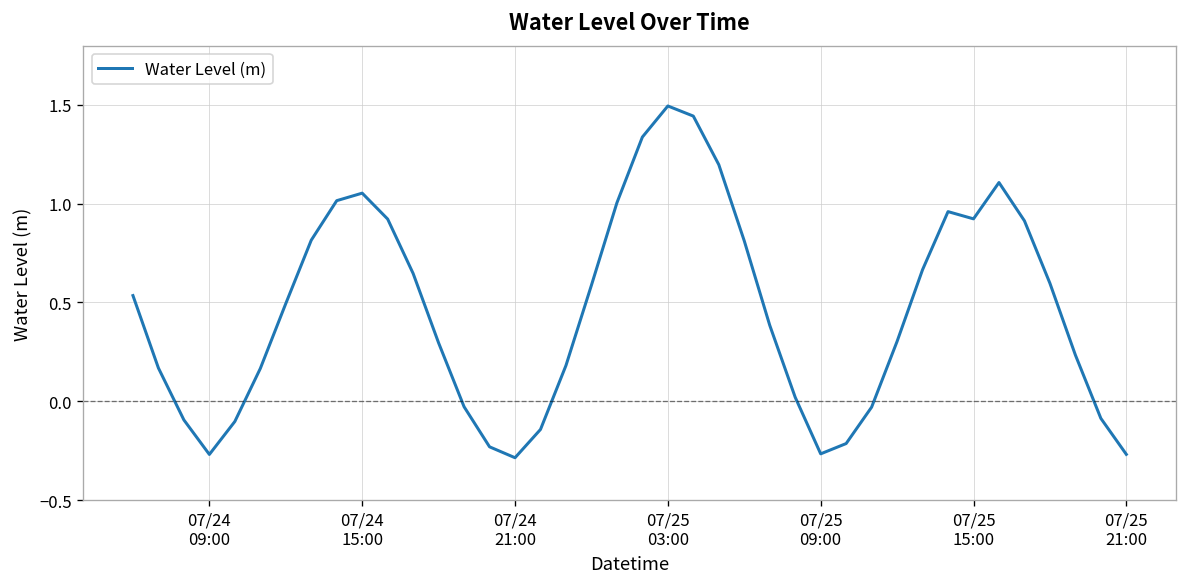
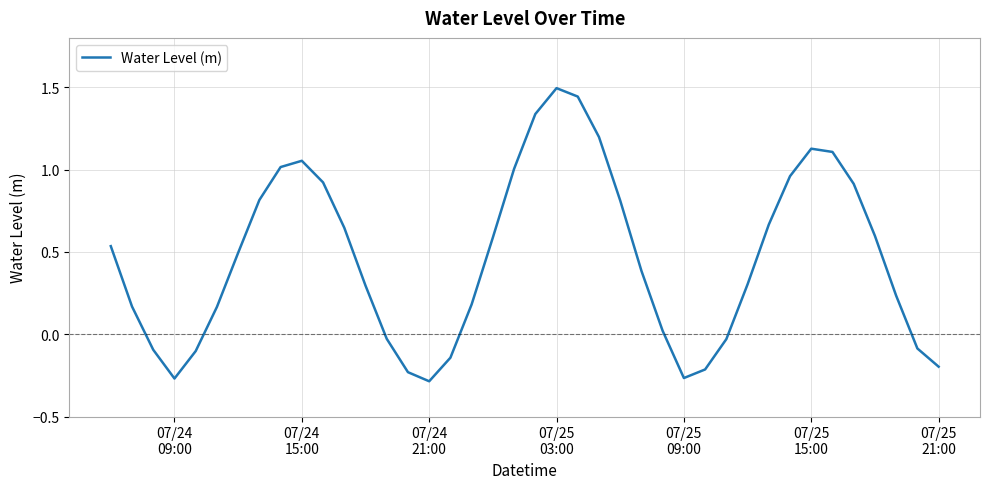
  {
    "07/24 09:00": -0.27,
    "07/24 15:00": 1.05,
    "07/24 21:00": -0.29,
    "07/25 03:00": 1.49,
    "07/25 09:00": -0.27,
-   "07/25 15:00": 0.92,
-   "07/25 21:00": -0.27
+   "07/25 15:00": 1.13,
+   "07/25 21:00": -0.20
  }
